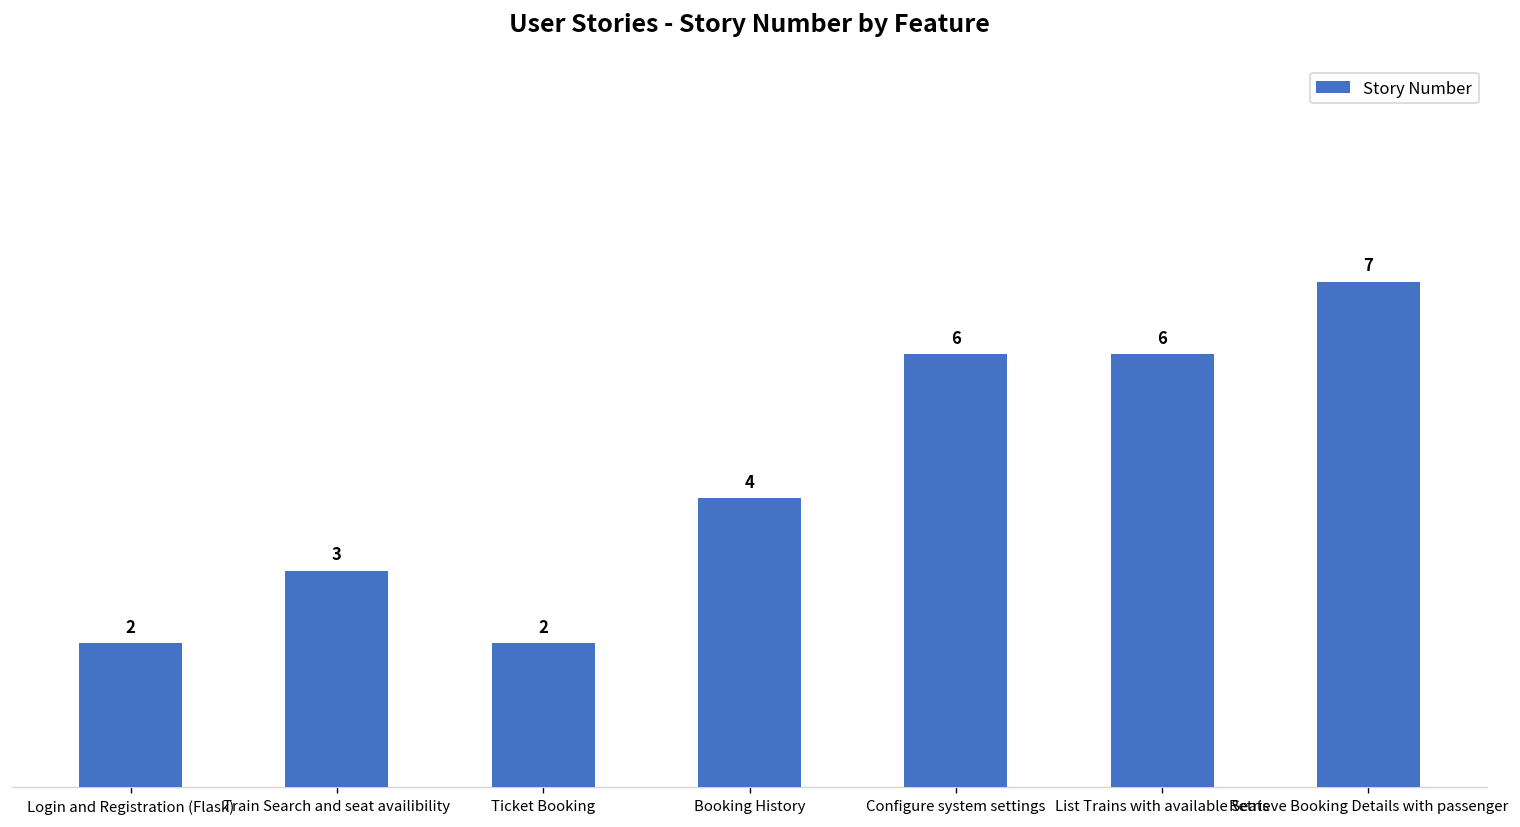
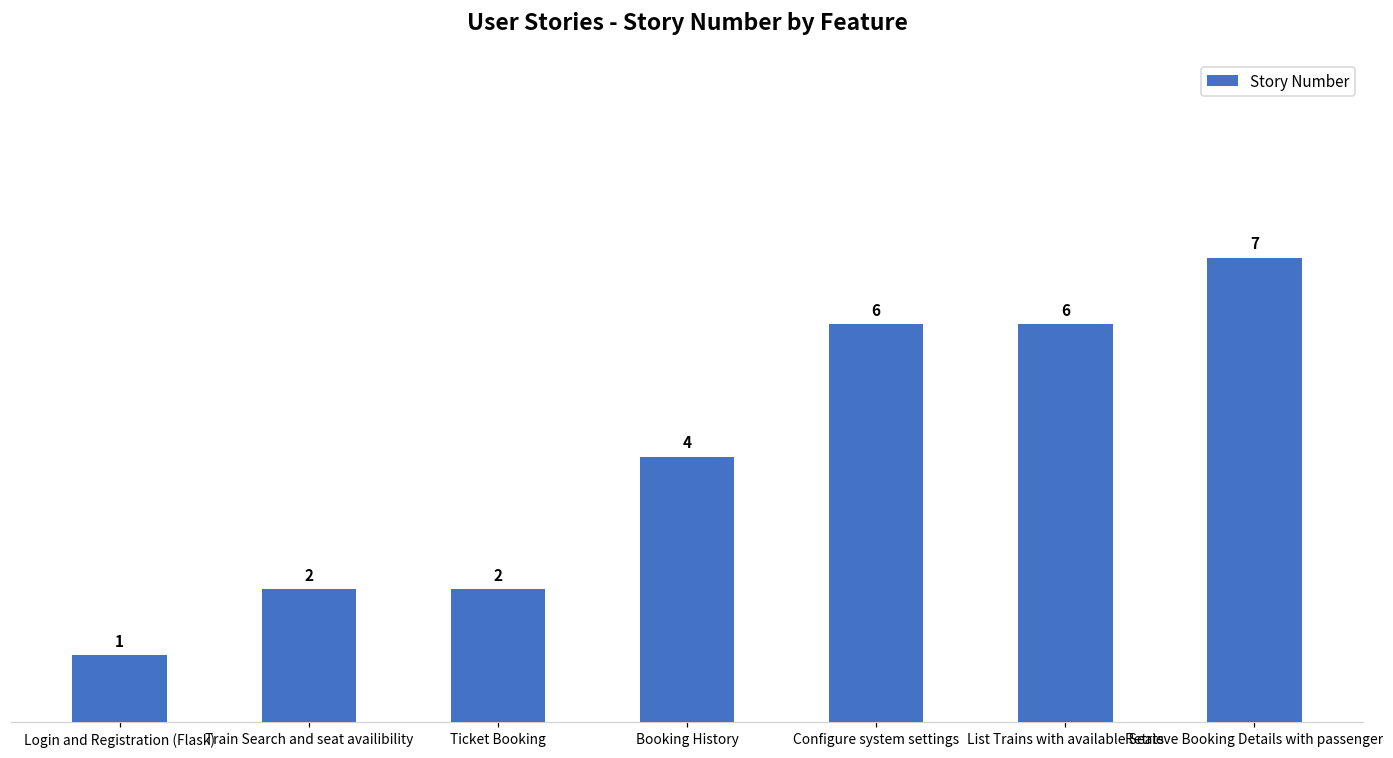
  {
-   "Login and Registration (Flask)": 2,
-   "Train Search and seat availibility": 3,
+   "Login and Registration (Flask)": 1,
+   "Train Search and seat availibility": 2,
    "Ticket Booking": 2,
    "Booking History": 4,
    "Configure system settings": 6,
    "Retrieve Booking Details with passenger": 7
  }
